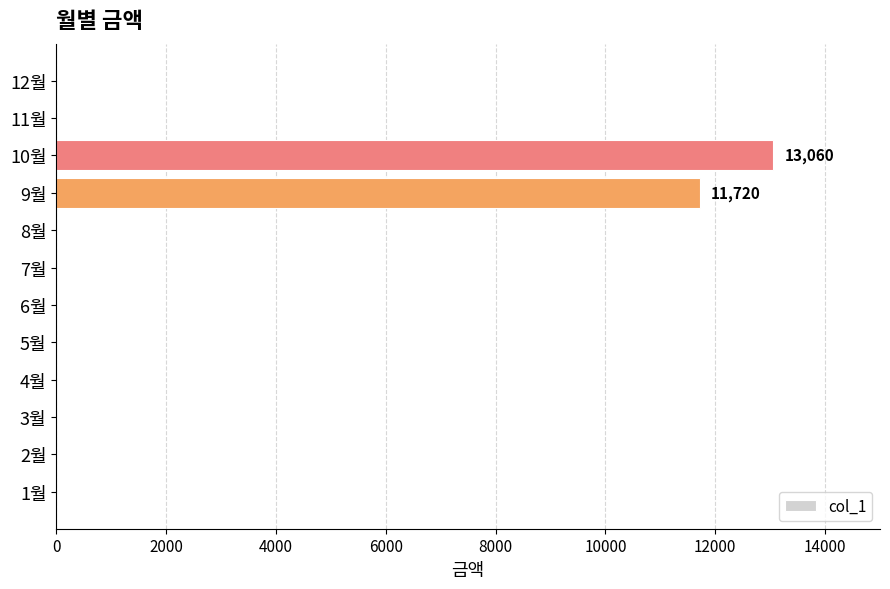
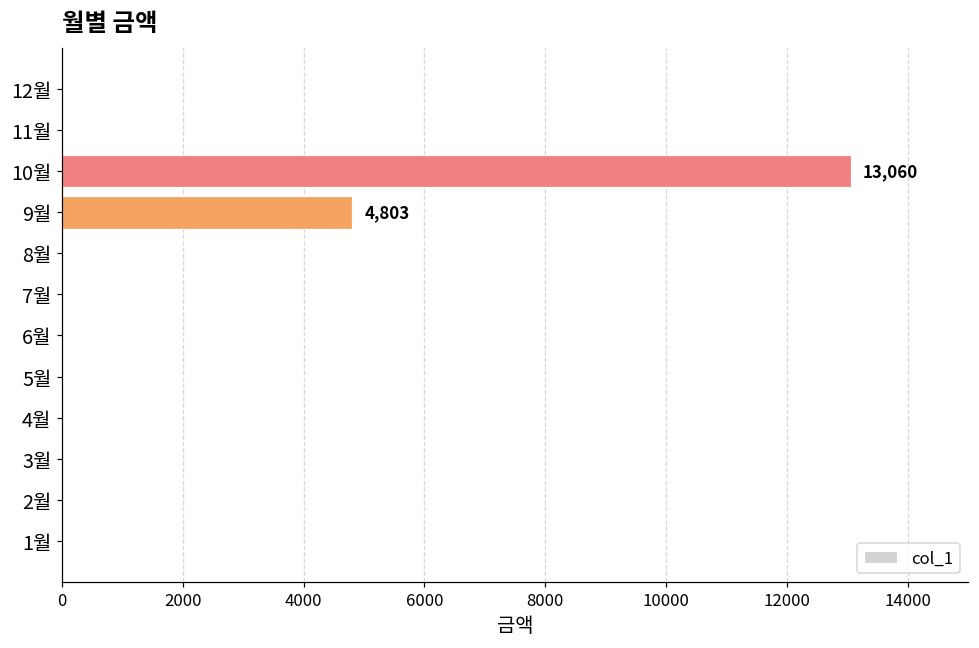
  {
    "10월": "13,060",
-   "9월": "11,720"
+   "9월": "4,803"
  }
